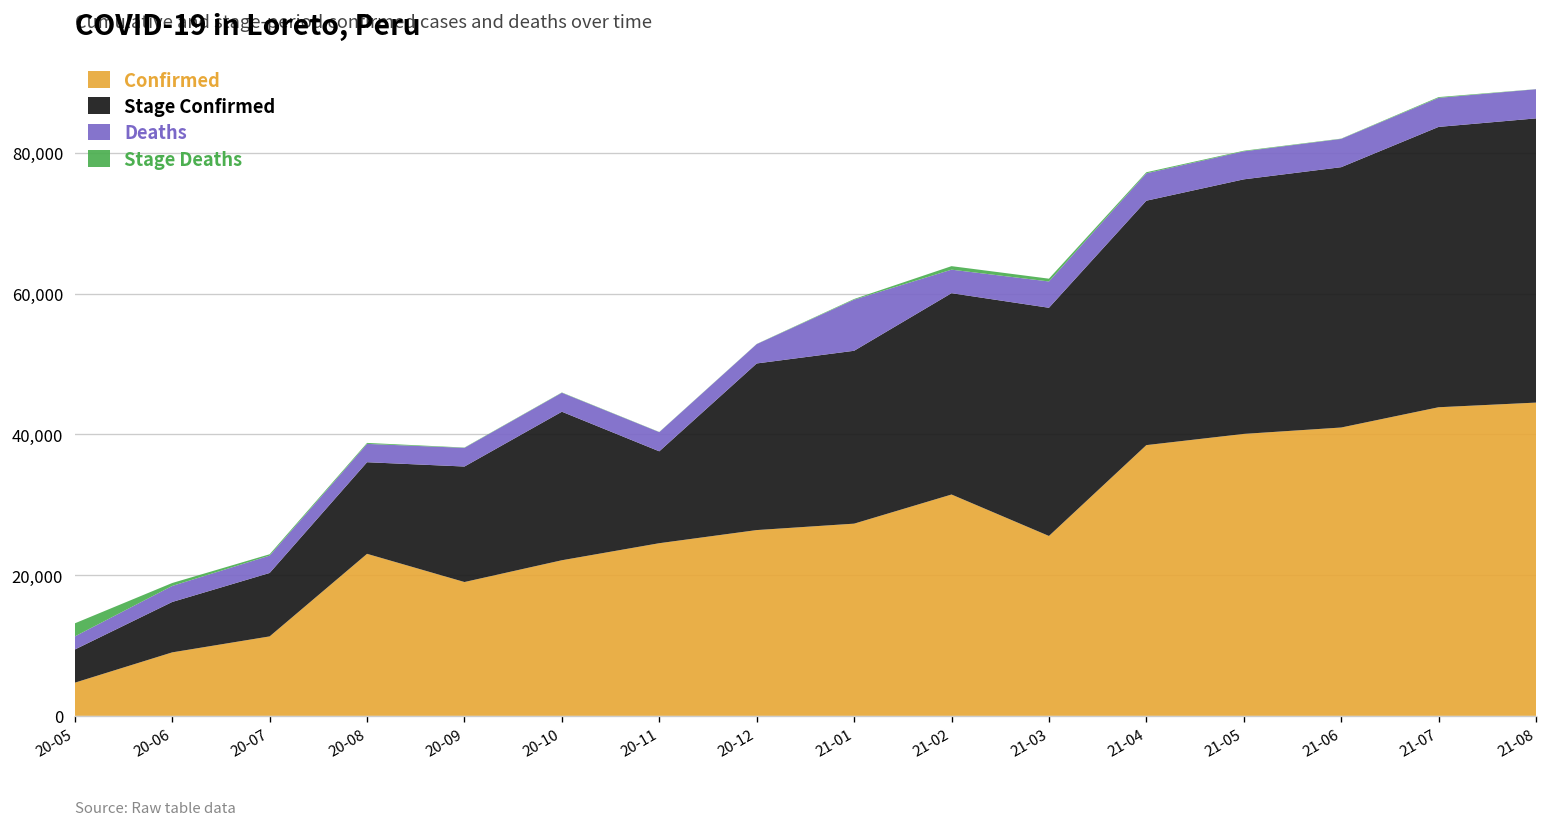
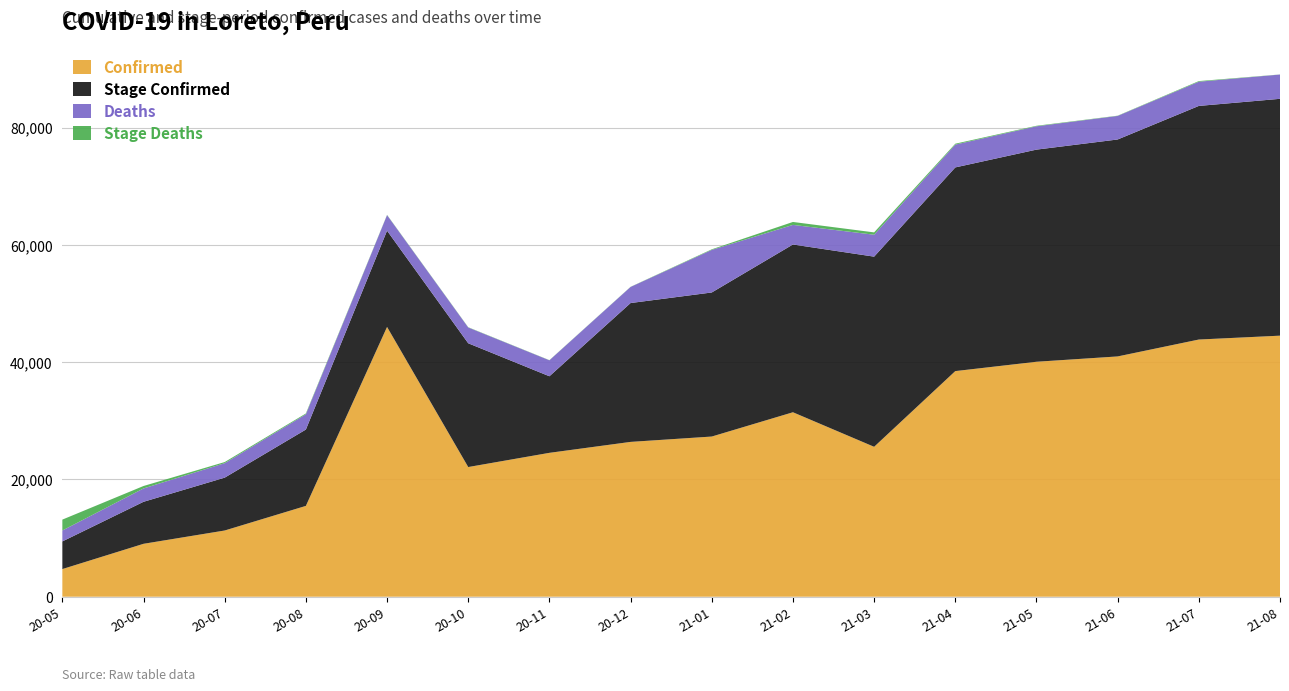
  {
    "Confirmed": {
      "20-05": "5,000",
      "20-06": "9,000",
      "20-07": "11,000",
-     "20-08": "23,000",
-     "20-09": "19,000",
+     "20-08": "15,000",
+     "20-09": "46,000",
      "20-10": "22,000",
      "20-11": "25,000",
      "20-12": "26,000",
      "21-01": "27,000",
      "21-02": "31,000",
      "21-03": "26,000",
      "21-04": "38,000",
      "21-05": "40,000",
      "21-06": "41,000",
      "21-07": "44,000",
      "21-08": "45,000"
    },
    "Stage Confirmed": {
      "20-05": "5,000",
      "20-06": "7,000",
      "20-07": "9,000",
      "20-08": "13,000",
      "20-09": "16,000",
      "20-10": "21,000",
      "20-11": "13,000",
      "20-12": "24,000",
      "21-01": "25,000",
      "21-02": "29,000",
      "21-03": "32,000",
      "21-04": "35,000",
      "21-05": "36,000",
      "21-06": "37,000",
      "21-07": "40,000",
      "21-08": "40,000"
    },
    "Deaths": {
      "20-05": "2,000",
      "21-02": "3,000"
    },
    "Stage Deaths": {
      "20-05": "2,000",
      "21-02": "0"
    }
  }
